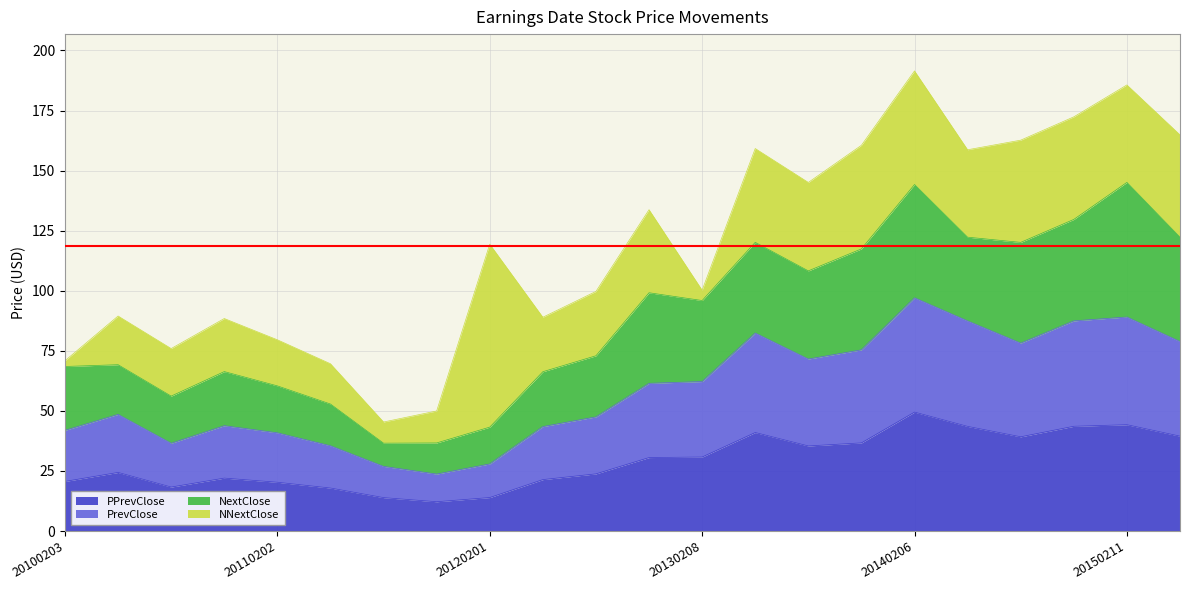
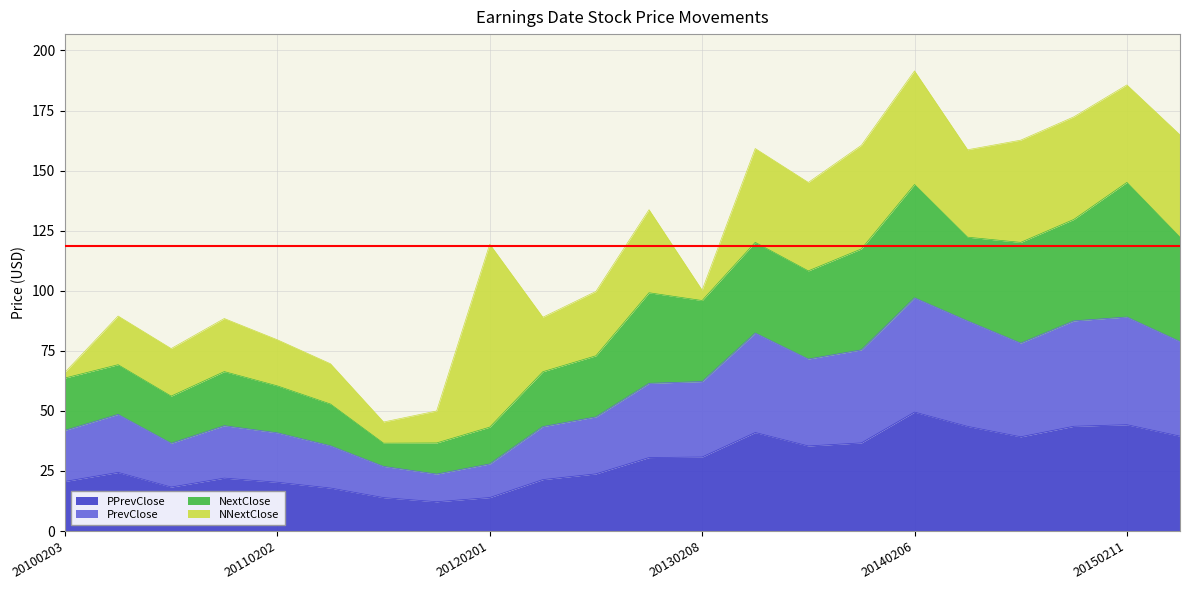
  {
    "NextClose": {
-     "20100203": 27,
+     "20100203": 22,
      "20110202": 20,
      "20120201": 15,
      "20130208": 34,
      "20140206": 47,
      "20150211": 56
    },
    "NNextClose": {
      "20100203": 2,
      "20110202": 19,
      "20120201": 76,
      "20130208": 4,
      "20140206": 47,
      "20150211": 41
    }
  }
